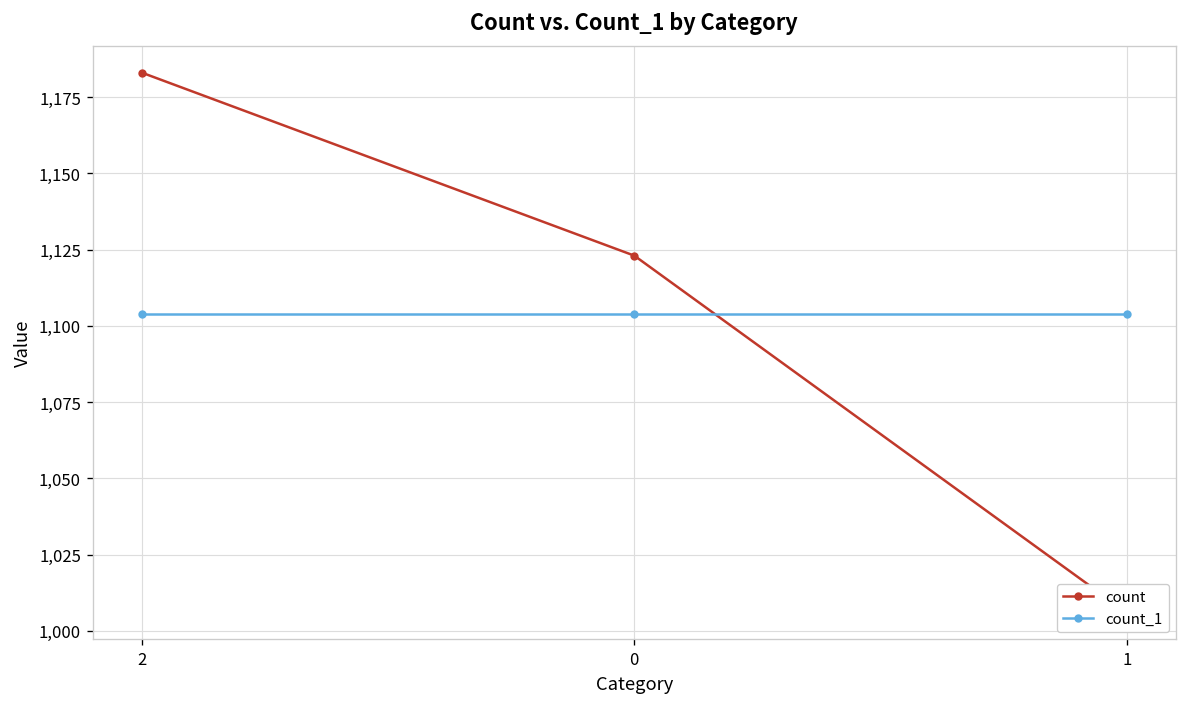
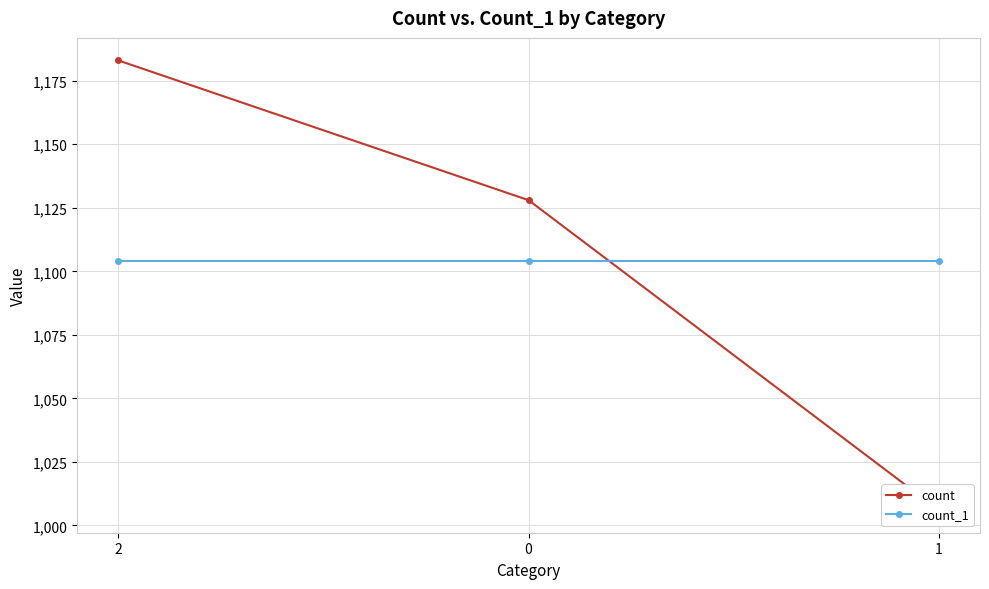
  {
    "count": {
      "2": "1,183",
-     "0": "1,123"
+     "0": "1,128"
    },
    "count_1": {
      "2": "1,104",
      "0": "1,104",
      "1": "1,104"
    }
  }
